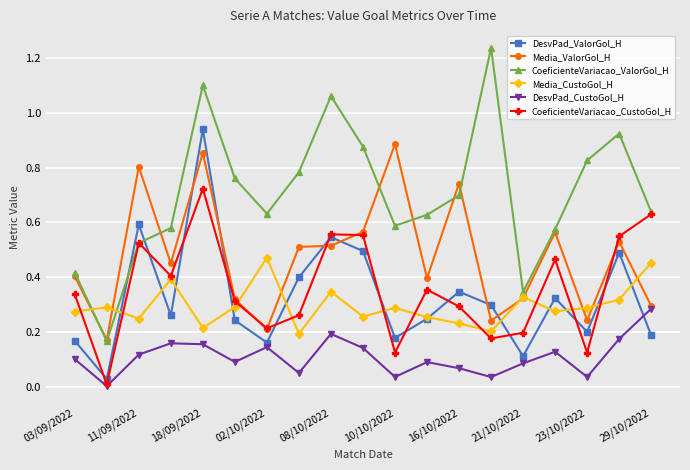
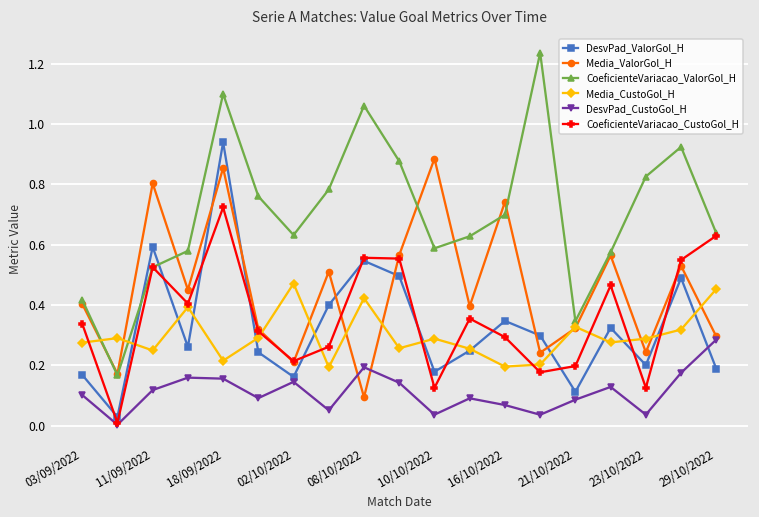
  {
    "DesvPad_ValorGol_H": {
      "03/09/2022": 0.17,
      "11/09/2022": 0.59,
      "18/09/2022": 0.94,
      "02/10/2022": 0.16,
      "08/10/2022": 0.55,
      "10/10/2022": 0.18,
      "16/10/2022": 0.35,
      "21/10/2022": 0.11,
      "23/10/2022": 0.20,
      "29/10/2022": 0.19
    },
    "Media_ValorGol_H": {
      "03/09/2022": 0.40,
      "11/09/2022": 0.80,
      "18/09/2022": 0.85,
-     "08/10/2022": 0.51,
+     "08/10/2022": 0.09,
      "10/10/2022": 0.89,
      "16/10/2022": 0.74,
      "23/10/2022": 0.24,
      "29/10/2022": 0.30
    },
    "CoeficienteVariacao_ValorGol_H": {
      "03/09/2022": 0.42,
      "18/09/2022": 1.10,
      "02/10/2022": 0.63,
      "08/10/2022": 1.06,
      "10/10/2022": 0.59,
      "16/10/2022": 0.70,
      "21/10/2022": 0.35,
      "23/10/2022": 0.83
    },
    "Media_CustoGol_H": {
      "03/09/2022": 0.27,
      "11/09/2022": 0.25,
      "18/09/2022": 0.21,
      "02/10/2022": 0.47,
-     "08/10/2022": 0.35,
+     "08/10/2022": 0.42,
      "10/10/2022": 0.29,
-     "16/10/2022": 0.23,
+     "16/10/2022": 0.20,
      "23/10/2022": 0.29,
      "29/10/2022": 0.45
    },
    "DesvPad_CustoGol_H": {
      "03/09/2022": 0.10,
      "11/09/2022": 0.12,
      "18/09/2022": 0.16,
      "02/10/2022": 0.14,
      "08/10/2022": 0.19,
      "10/10/2022": 0.04,
      "16/10/2022": 0.07,
      "21/10/2022": 0.09,
      "23/10/2022": 0.04,
      "29/10/2022": 0.28
    },
    "CoeficienteVariacao_CustoGol_H": {
      "03/09/2022": 0.34,
      "18/09/2022": 0.72,
      "08/10/2022": 0.56,
      "10/10/2022": 0.13,
      "16/10/2022": 0.29,
      "21/10/2022": 0.20,
      "23/10/2022": 0.13
    }
  }
